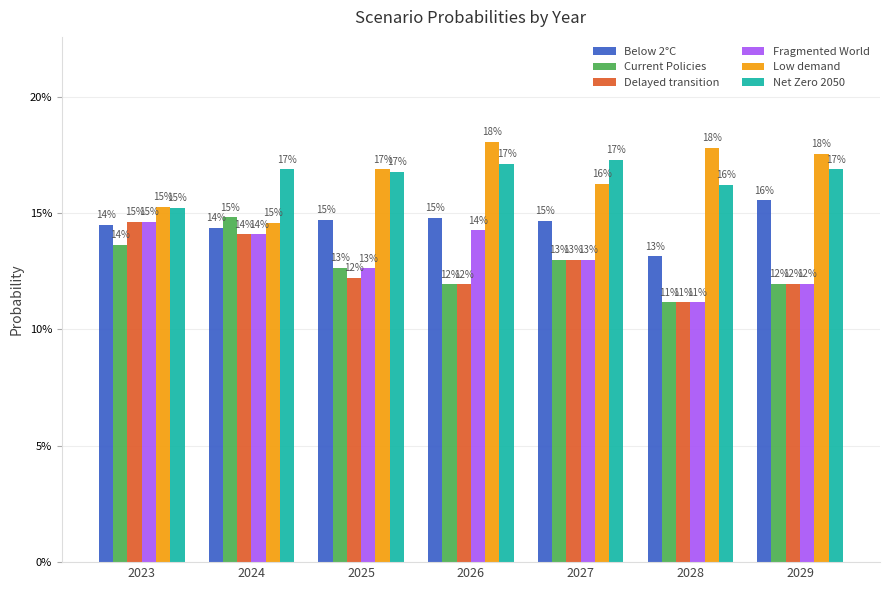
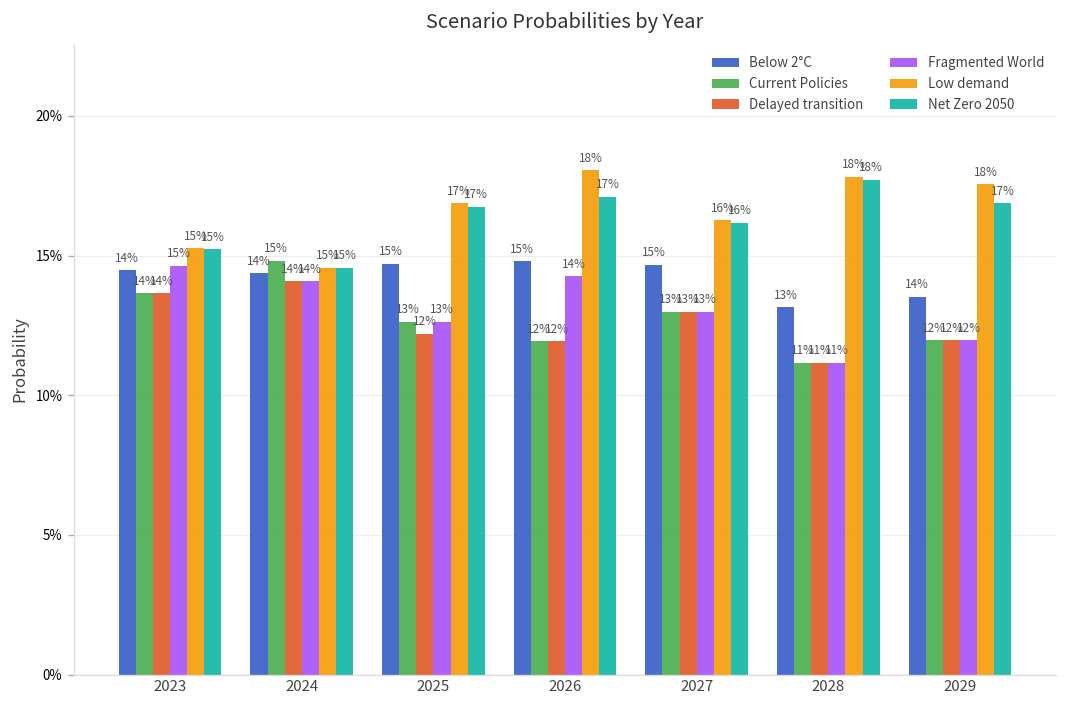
  {
    "Below 2°C": {
      "2023": "14%",
      "2024": "14%",
      "2025": "15%",
      "2026": "15%",
      "2027": "15%",
      "2028": "13%",
-     "2029": "16%"
+     "2029": "14%"
    },
    "Current Policies": {
      "2024": "15%",
      "2025": "13%"
    },
    "Delayed transition": {
-     "2023": "15%",
+     "2023": "14%",
      "2025": "12%"
    },
    "Fragmented World": {
      "2023": "15%",
      "2025": "13%",
      "2026": "14%"
    },
    "Low demand": {
      "2023": "15%",
      "2026": "18%",
      "2029": "18%"
    },
    "Net Zero 2050": {
-     "2024": "17%",
+     "2024": "15%",
      "2026": "17%",
-     "2027": "17%",
-     "2028": "16%",
+     "2027": "16%",
+     "2028": "18%",
      "2029": "17%"
    }
  }
